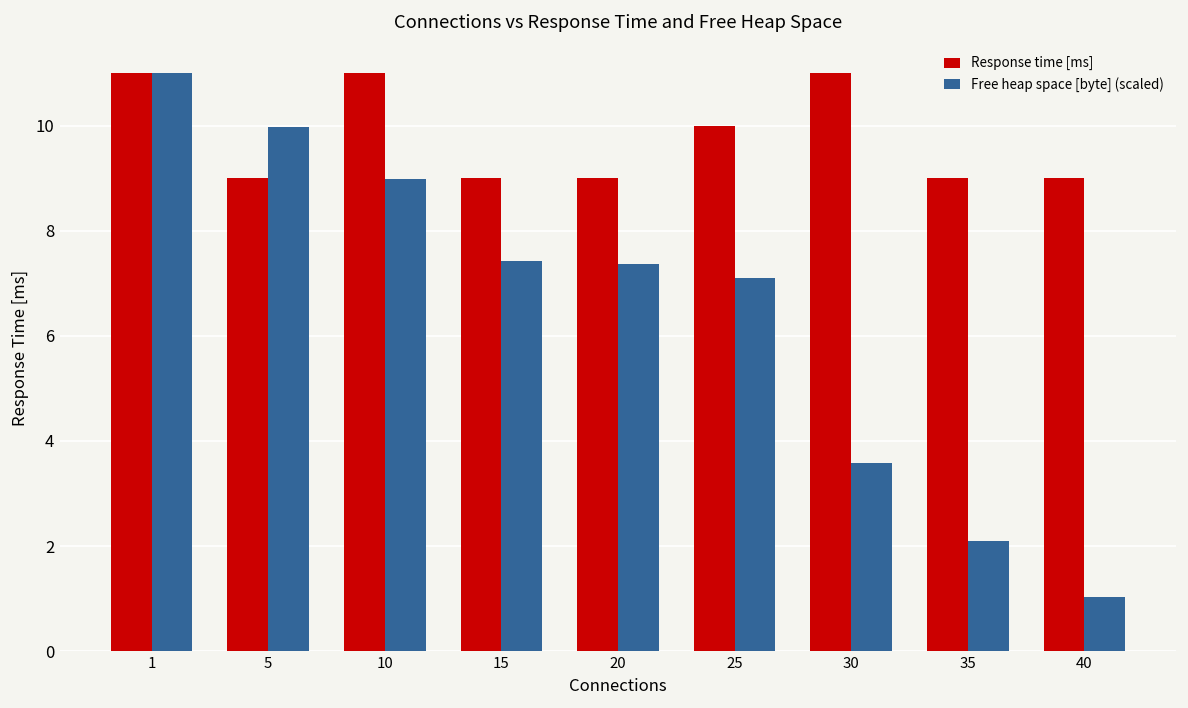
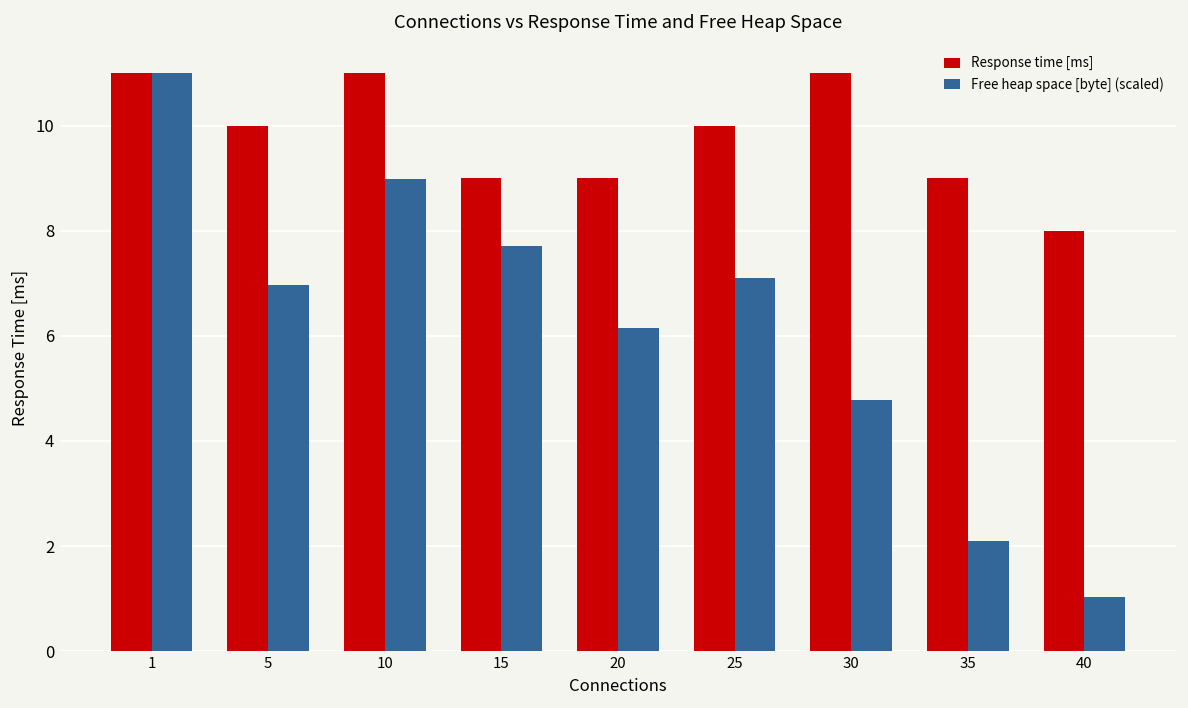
  {
    "Response time [ms]": {
      "1": 11,
-     "5": 9,
+     "5": 10,
      "10": 11,
      "15": 9,
      "20": 9,
      "25": 10,
      "30": 11,
      "35": 9,
-     "40": 9
+     "40": 8
    },
    "Free heap space [byte] (scaled)": {
      "1": 11.0,
-     "5": 10.0,
+     "5": 7.0,
      "10": 9.0,
-     "15": 7.4,
-     "20": 7.4,
+     "15": 7.7,
+     "20": 6.1,
      "25": 7.1,
-     "30": 3.6,
+     "30": 4.8,
      "35": 2.1,
      "40": 1.0
    }
  }
